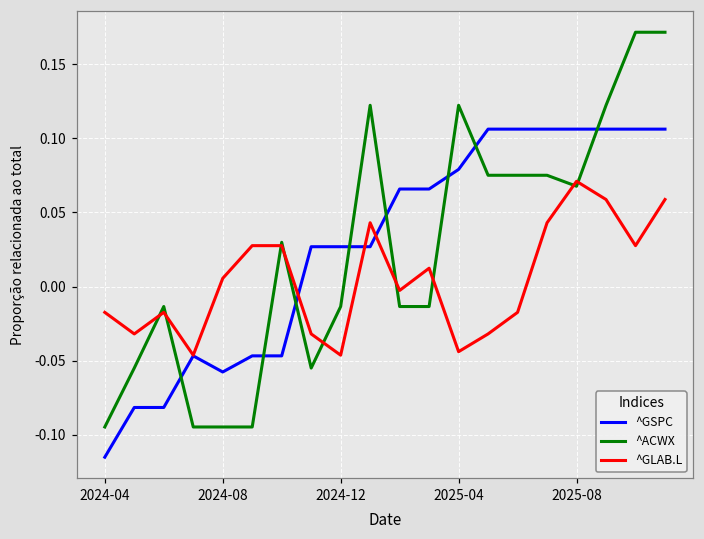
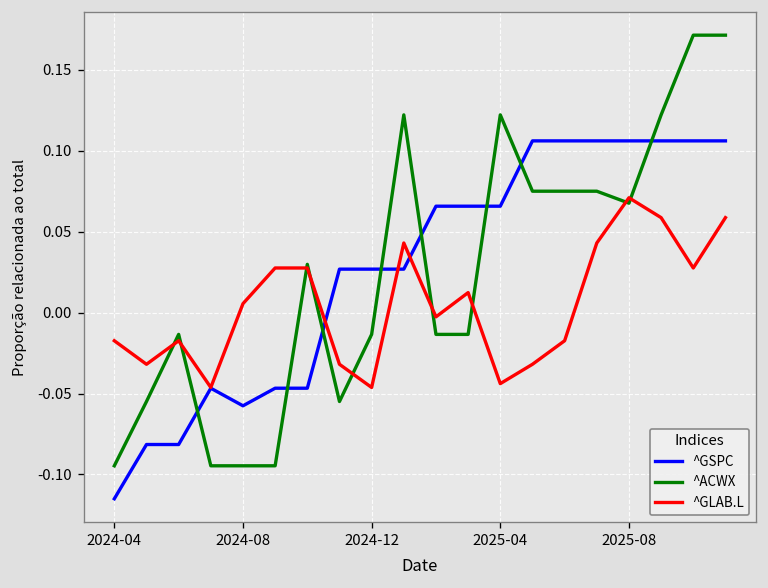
  {
    "^GSPC": {
      "2024-04": -0.115,
      "2024-08": -0.058,
      "2024-12": 0.027,
-     "2025-04": 0.079,
+     "2025-04": 0.066,
      "2025-08": 0.106
    },
    "^ACWX": {
      "2024-04": -0.095,
      "2024-08": -0.095,
      "2024-12": -0.013,
      "2025-04": 0.122,
      "2025-08": 0.068
    },
    "^GLAB.L": {
      "2024-04": -0.017,
      "2024-08": 0.006,
      "2024-12": -0.046,
      "2025-04": -0.044,
      "2025-08": 0.071
    }
  }
